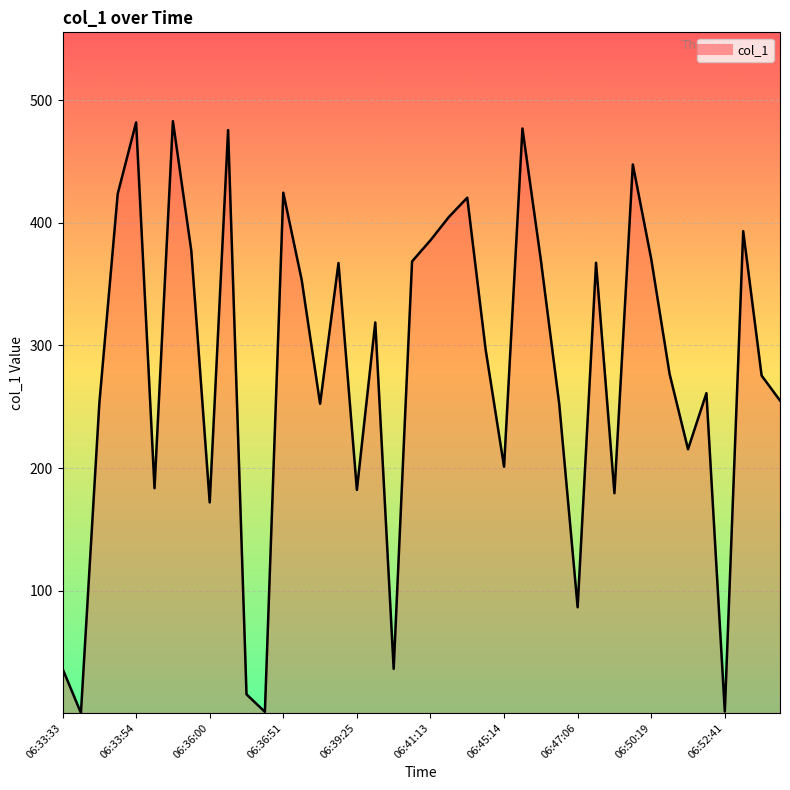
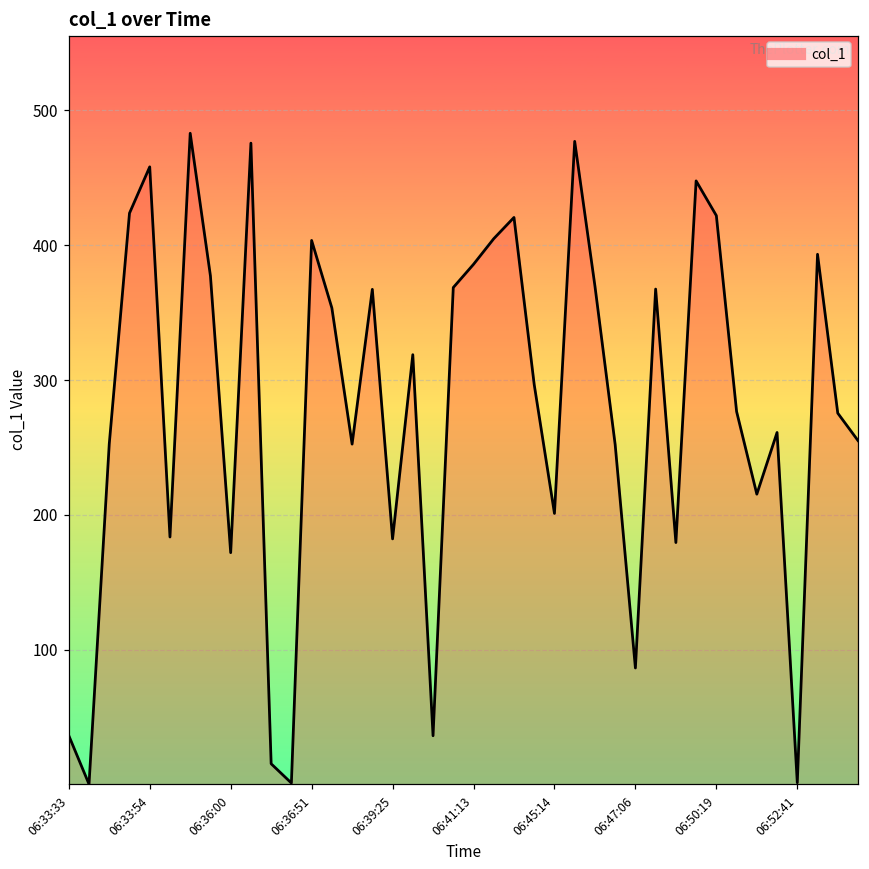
  {
    "06:33:33": 36,
-   "06:33:54": 482,
+   "06:33:54": 458,
    "06:36:00": 172,
-   "06:36:51": 425,
+   "06:36:51": 404,
    "06:39:25": 182,
    "06:41:13": 386,
    "06:45:14": 201,
    "06:47:06": 86,
-   "06:50:19": 371,
+   "06:50:19": 422,
    "06:52:41": 1
  }
